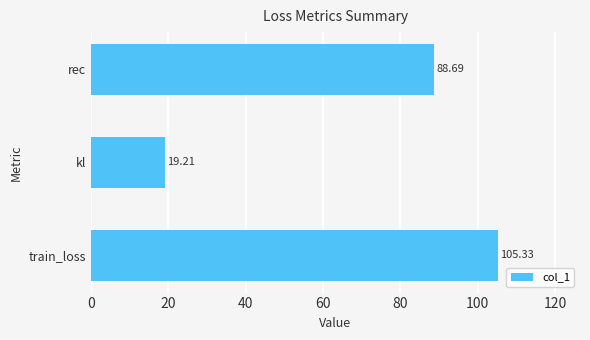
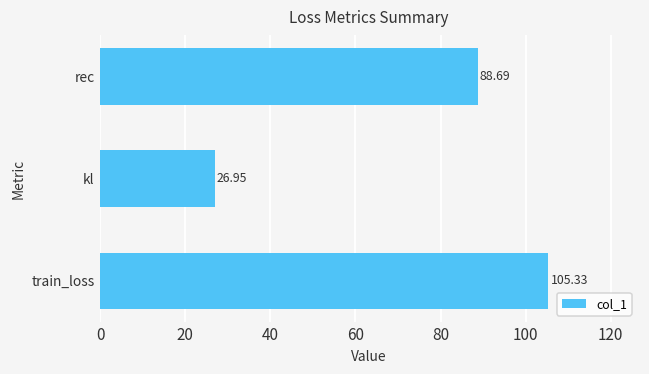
  {
    "rec": 88.69,
-   "kl": 19.21,
+   "kl": 26.95,
    "train_loss": 105.33
  }
